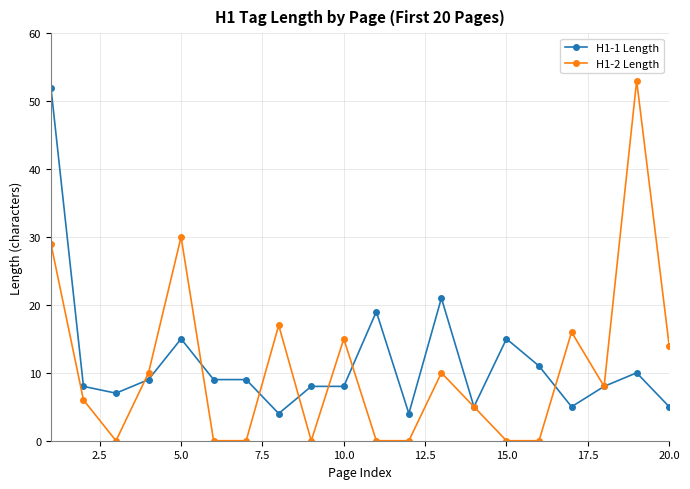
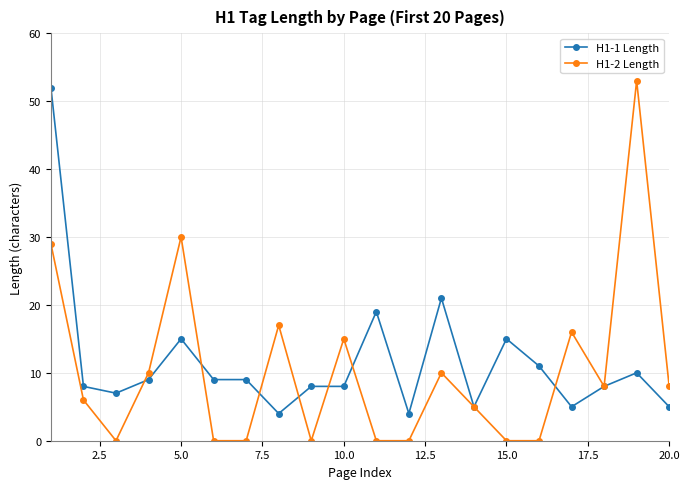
  {
    "H1-1 Length": {
      "5.0": 15,
      "10.0": 8,
      "15.0": 15,
      "20.0": 5
    },
    "H1-2 Length": {
      "5.0": 30,
      "10.0": 15,
      "15.0": 0,
-     "20.0": 14
+     "20.0": 8
    }
  }
